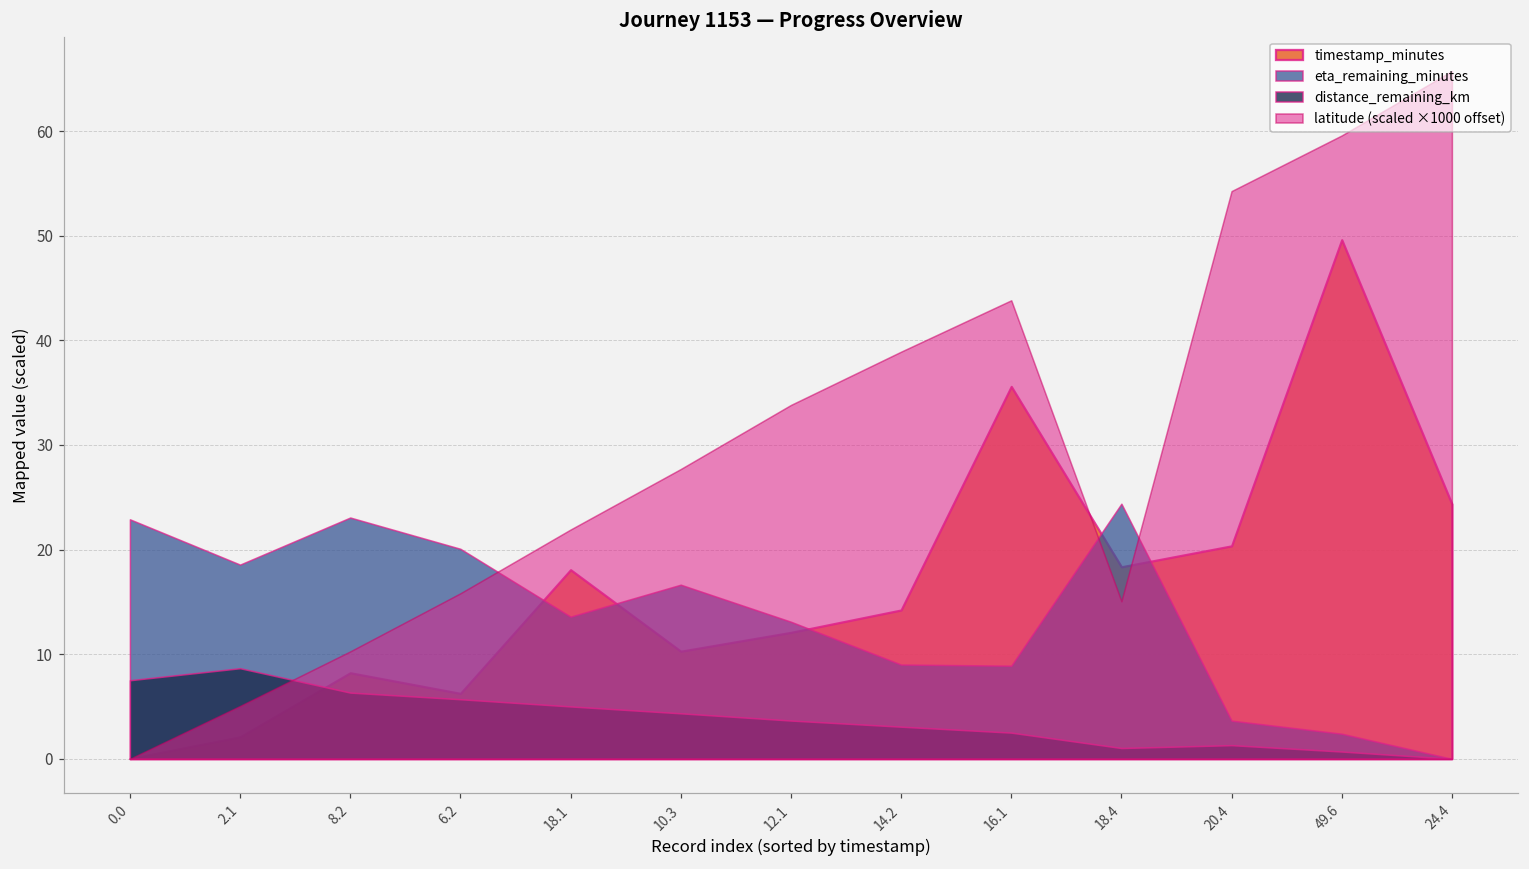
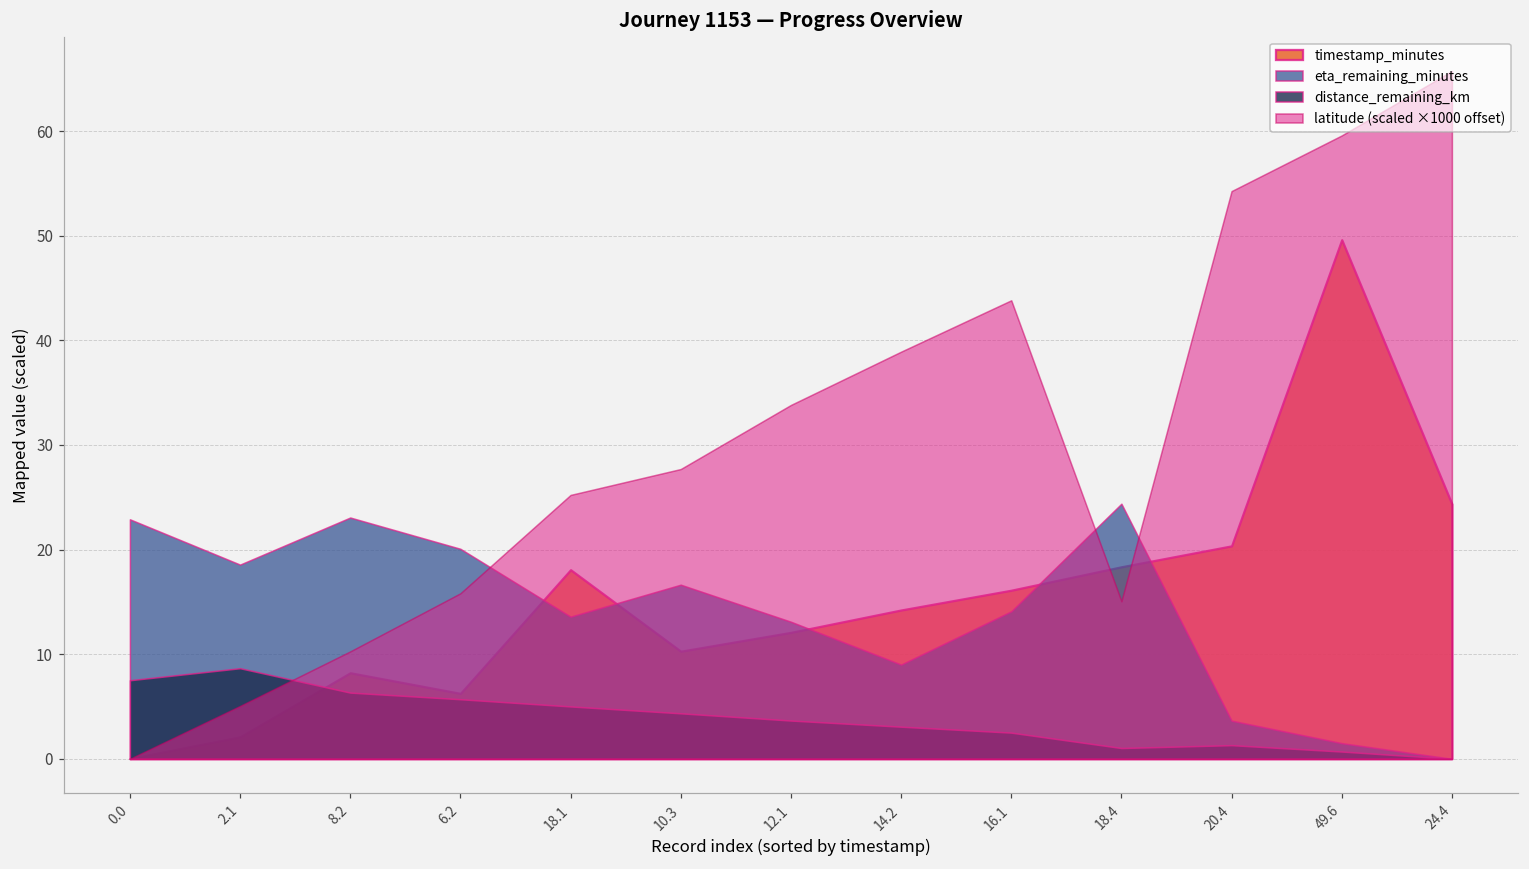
  {
    "timestamp_minutes": {
      "2.1": 2,
      "8.2": 8,
      "6.2": 6,
      "18.1": 18,
      "10.3": 10,
      "12.1": 12,
      "14.2": 14,
-     "16.1": 36,
+     "16.1": 16,
      "18.4": 18,
      "20.4": 20,
      "49.6": 50,
      "24.4": 24
    },
    "eta_remaining_minutes": {
      "0.0": 23,
      "2.1": 19,
      "8.2": 23,
      "6.2": 20,
      "18.1": 14,
      "10.3": 17,
      "12.1": 13,
      "14.2": 9,
-     "16.1": 9,
+     "16.1": 14,
      "18.4": 24,
      "20.4": 4,
-     "49.6": 2.4
+     "49.6": 1.5
    },
    "distance_remaining_km": {
      "0.0": 8,
      "2.1": 9,
      "8.2": 6,
      "6.2": 6,
      "18.1": 5,
      "10.3": 4,
      "12.1": 4,
      "14.2": 3,
      "16.1": 3,
      "18.4": 1,
      "20.4": 1,
      "49.6": 1
    },
    "latitude (scaled ×1000 offset)": {
      "2.1": 5,
      "8.2": 10,
      "6.2": 16,
-     "18.1": 22,
+     "18.1": 25,
      "10.3": 28,
      "12.1": 34,
      "14.2": 39,
      "16.1": 44,
      "18.4": 15,
      "20.4": 54,
      "49.6": 60
    }
  }
